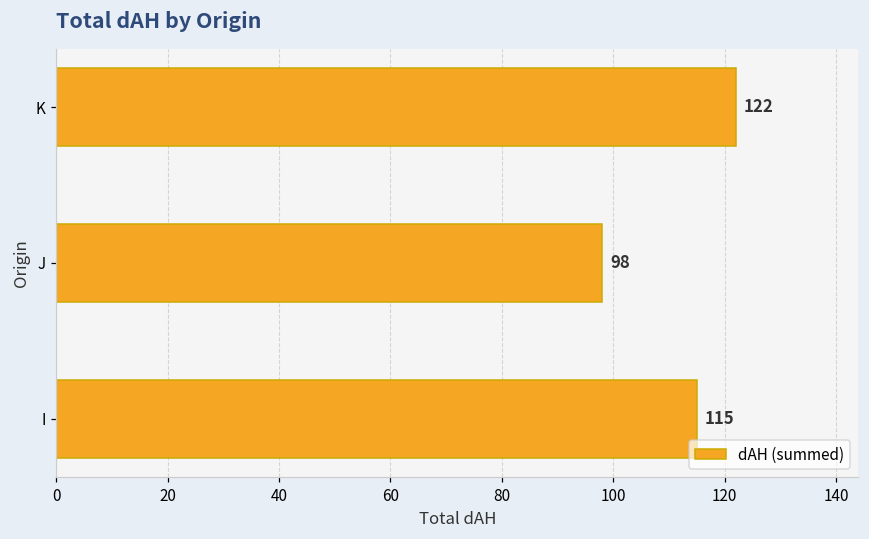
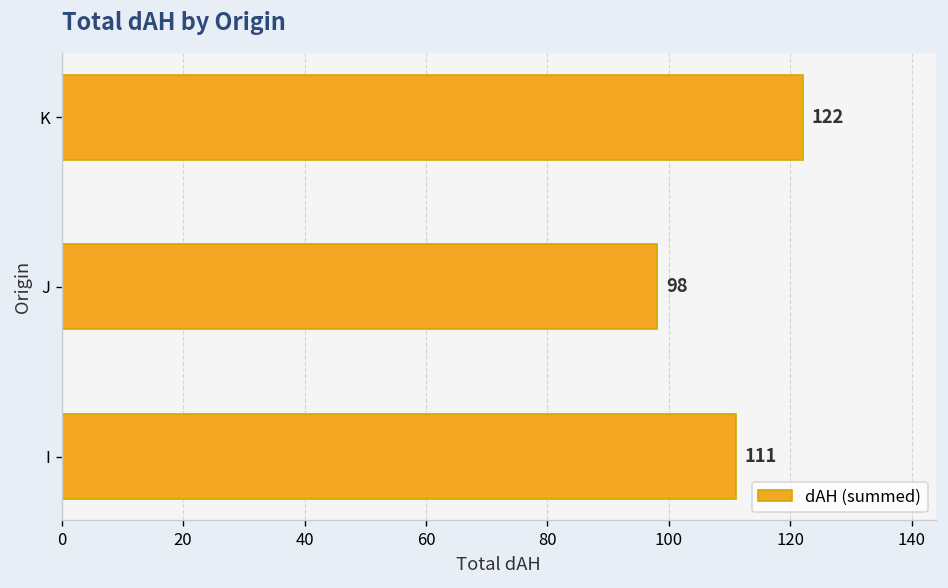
  {
    "K": 122,
    "J": 98,
-   "I": 115
+   "I": 111
  }
